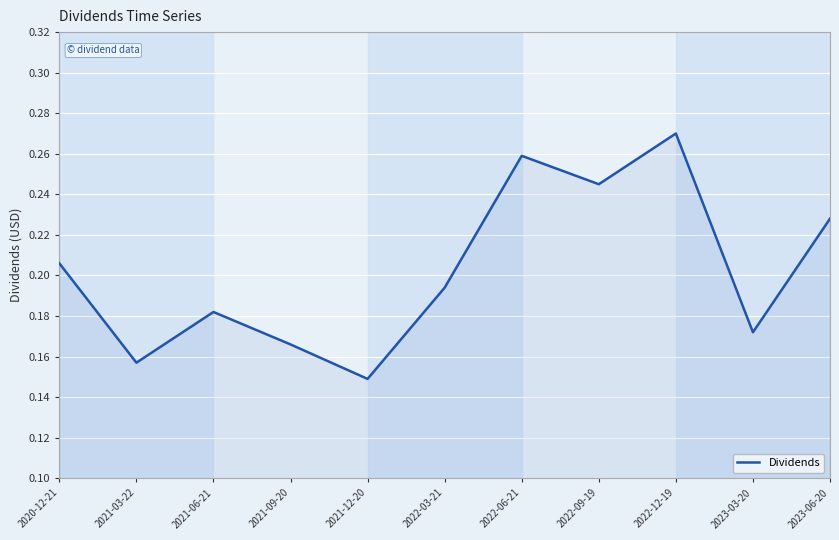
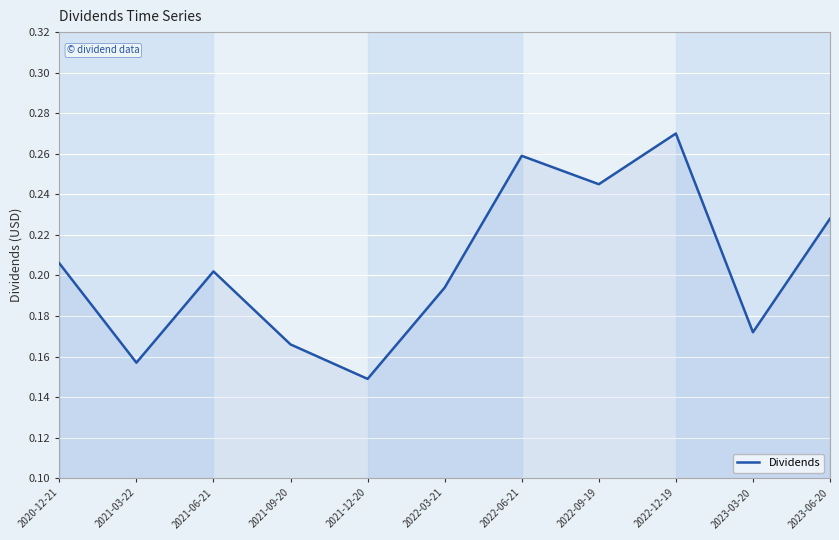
  {
    "2020-12-21": 0.206,
    "2021-03-22": 0.157,
-   "2021-06-21": 0.182,
+   "2021-06-21": 0.202,
    "2021-09-20": 0.166,
    "2021-12-20": 0.149,
    "2022-03-21": 0.194,
    "2022-06-21": 0.259,
    "2022-09-19": 0.245,
    "2022-12-19": 0.270,
    "2023-03-20": 0.172,
    "2023-06-20": 0.228
  }
